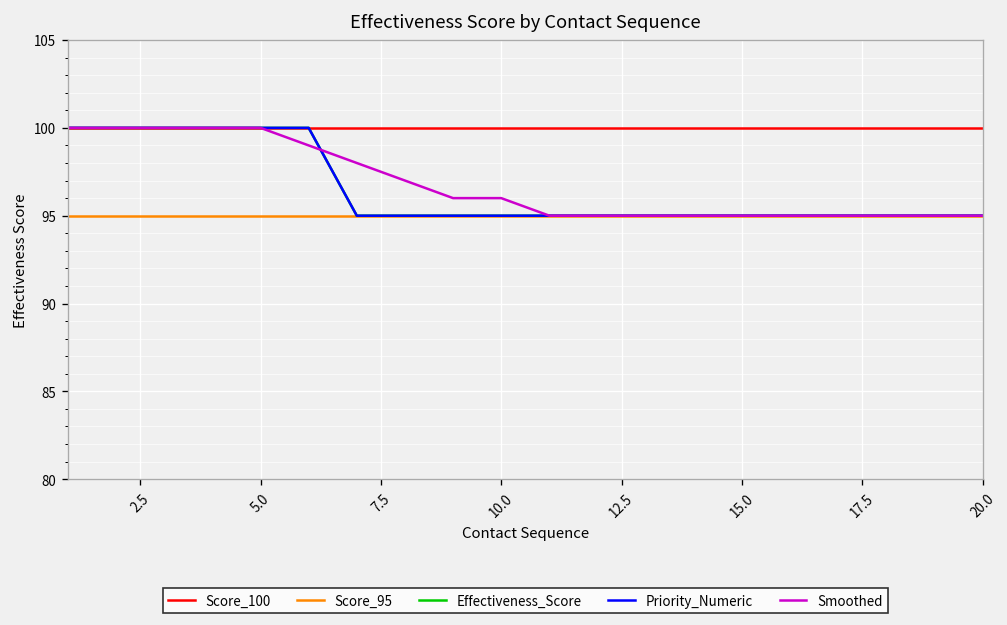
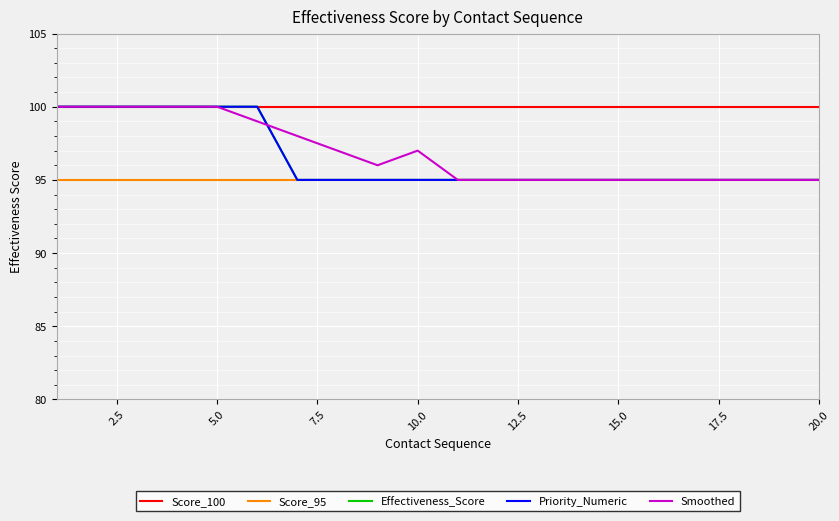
  {
    "Score_100": {
      "10.0": 100,
      "15.0": 100,
      "20.0": 100
    },
    "Score_95": {
      "5.0": 95
    },
    "Smoothed": {
-     "10.0": 96
+     "10.0": 97
    }
  }
